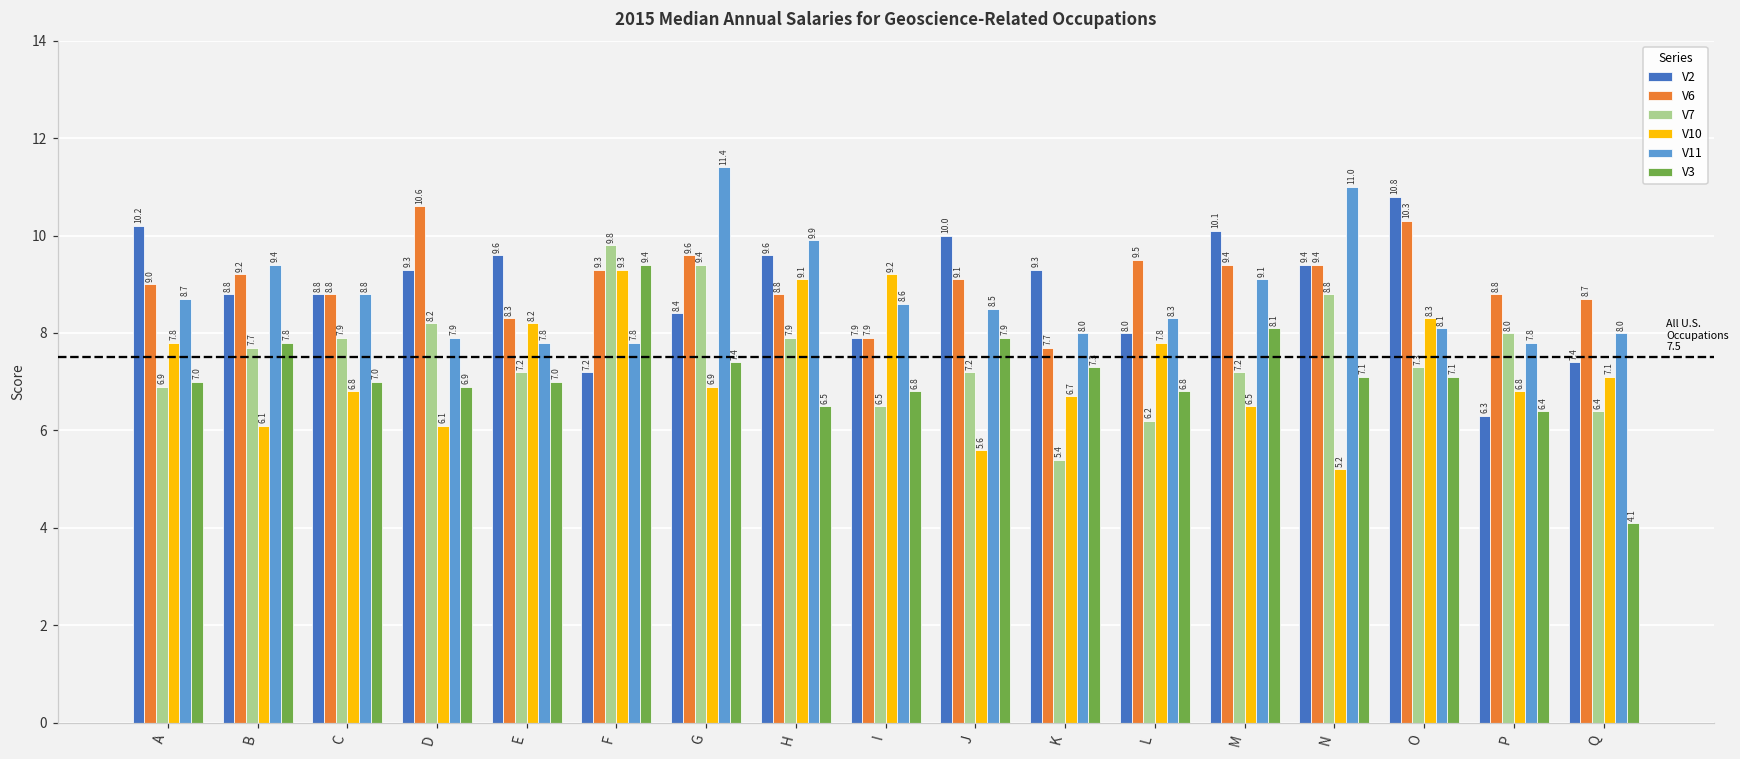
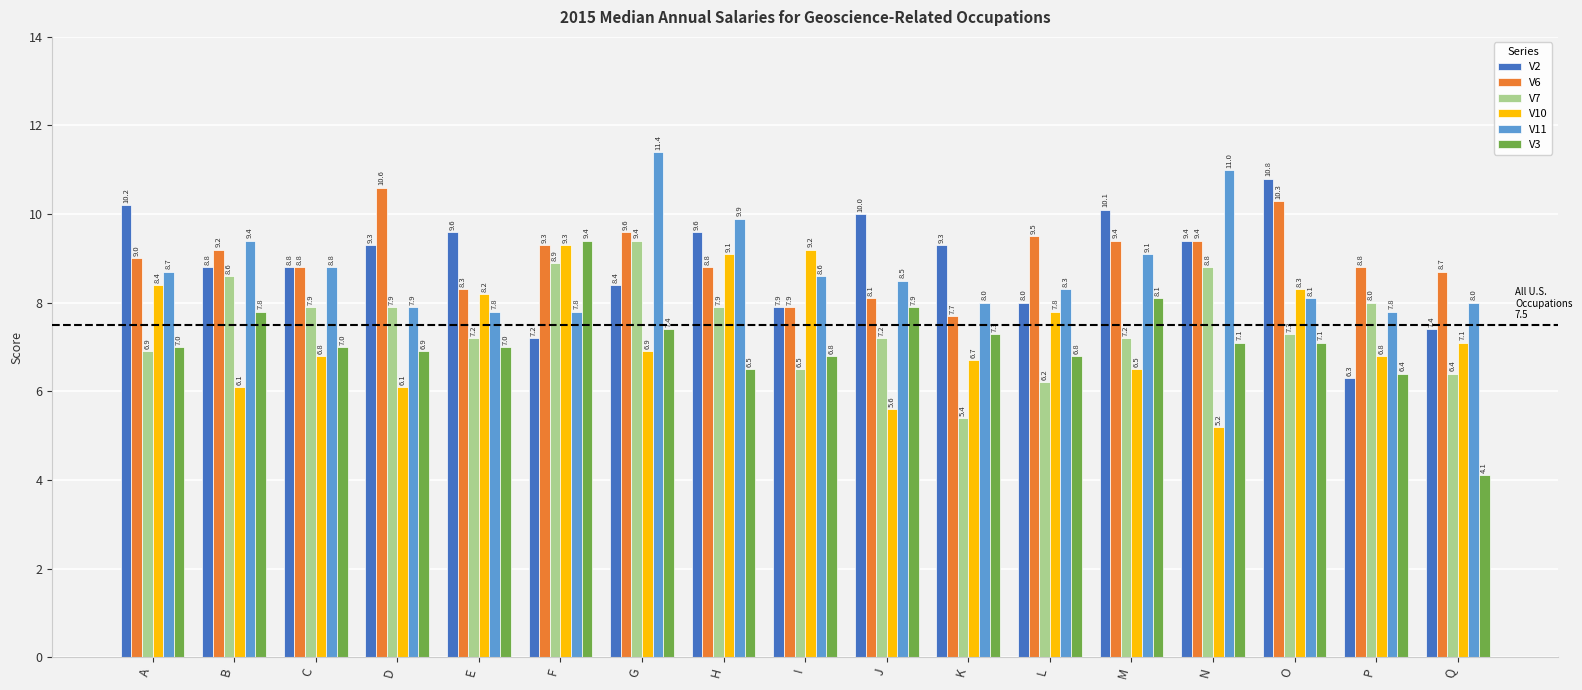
  {
    "V6": {
      "A": 9.0,
      "B": 9.2,
      "C": 8.8,
      "D": 10.6,
      "E": 8.3,
      "F": 9.3,
      "G": 9.6,
      "H": 8.8,
      "I": 7.9,
-     "J": 9.1,
+     "J": 8.1,
      "K": 7.7,
      "L": 9.5,
      "M": 9.4,
      "N": 9.4,
      "O": 10.3,
      "P": 8.8,
      "Q": 8.7
    },
    "V7": {
      "A": 6.9,
-     "B": 7.7,
+     "B": 8.6,
      "C": 7.9,
-     "D": 8.2,
+     "D": 7.9,
      "E": 7.2,
-     "F": 9.8,
+     "F": 8.9,
      "G": 9.4,
      "H": 7.9,
      "I": 6.5,
      "J": 7.2,
      "K": 5.4,
      "L": 6.2,
      "M": 7.2,
      "N": 8.8,
      "O": 7.3,
      "P": 8.0,
      "Q": 6.4
    },
    "V10": {
-     "A": 7.8,
+     "A": 8.4,
      "B": 6.1,
      "C": 6.8,
      "D": 6.1,
      "E": 8.2,
      "F": 9.3,
      "G": 6.9,
      "H": 9.1,
      "I": 9.2,
      "J": 5.6,
      "K": 6.7,
      "L": 7.8,
      "M": 6.5,
      "N": 5.2,
      "O": 8.3,
      "P": 6.8,
      "Q": 7.1
    },
    "V3": {
      "A": 7.0,
      "B": 7.8,
      "C": 7.0,
      "D": 6.9,
      "E": 7.0,
      "F": 9.4,
      "G": 7.4,
      "H": 6.5,
      "I": 6.8,
      "J": 7.9,
      "K": 7.3,
      "L": 6.8,
      "M": 8.1,
      "N": 7.1,
      "O": 7.1,
      "P": 6.4,
      "Q": 4.1
    }
  }
